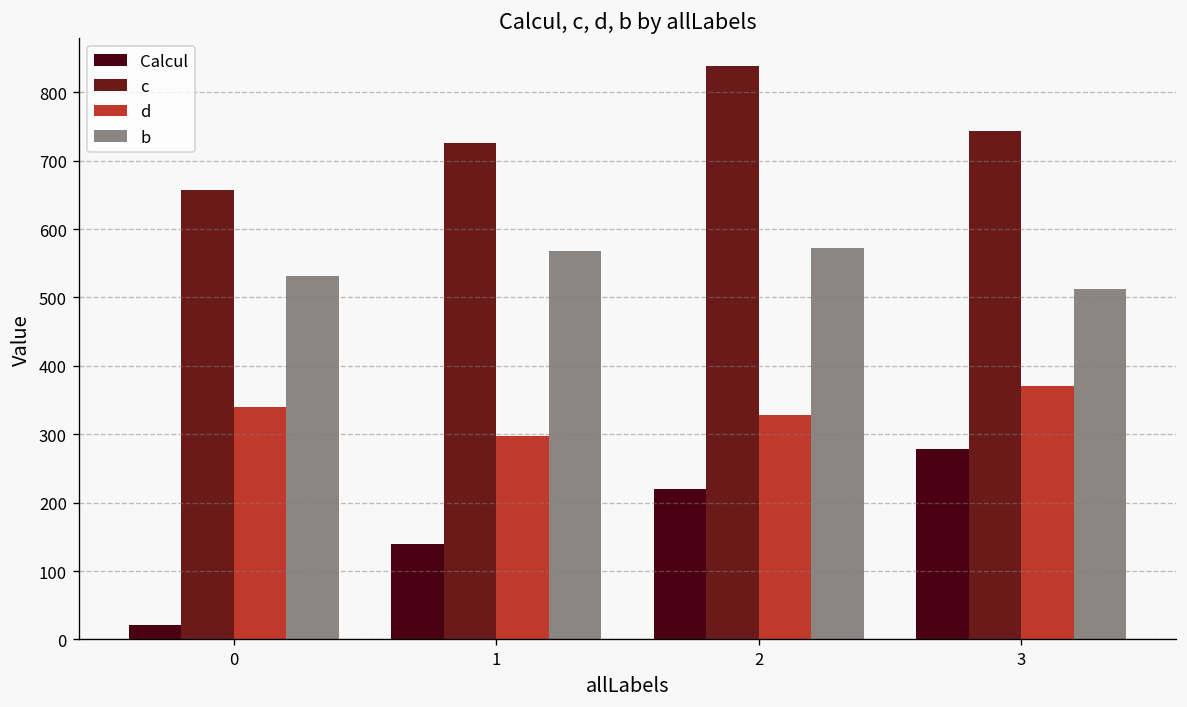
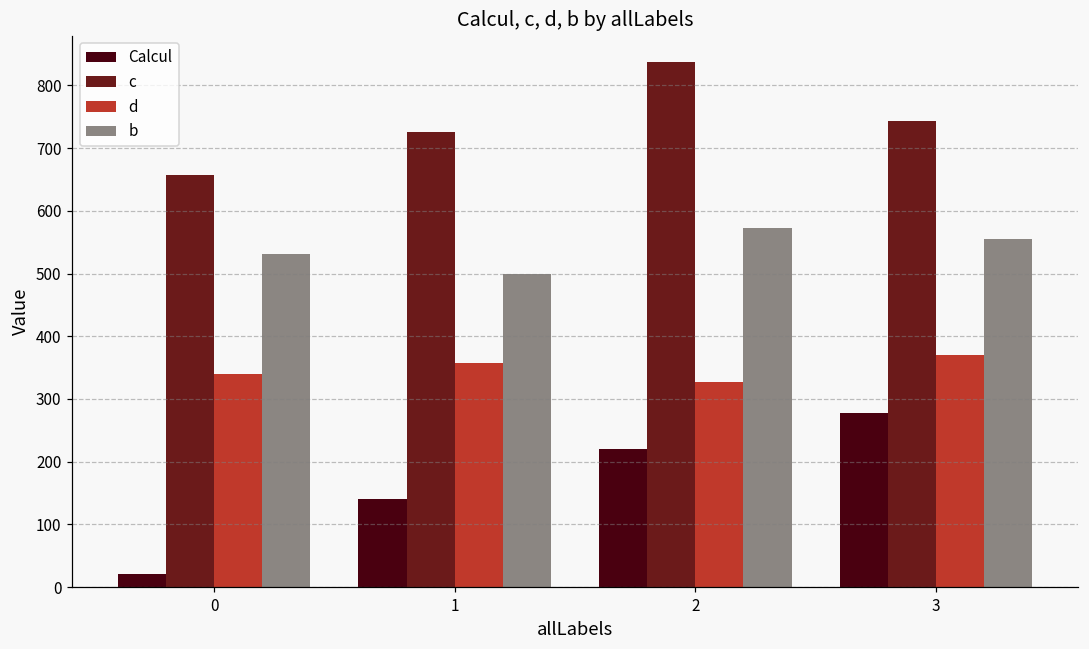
  {
    "d": {
      "0": 340,
-     "1": 300,
+     "1": 360,
      "2": 330,
      "3": 370
    },
    "b": {
      "0": 530,
-     "1": 570,
+     "1": 500,
      "2": 570,
-     "3": 510
+     "3": 550
    }
  }
